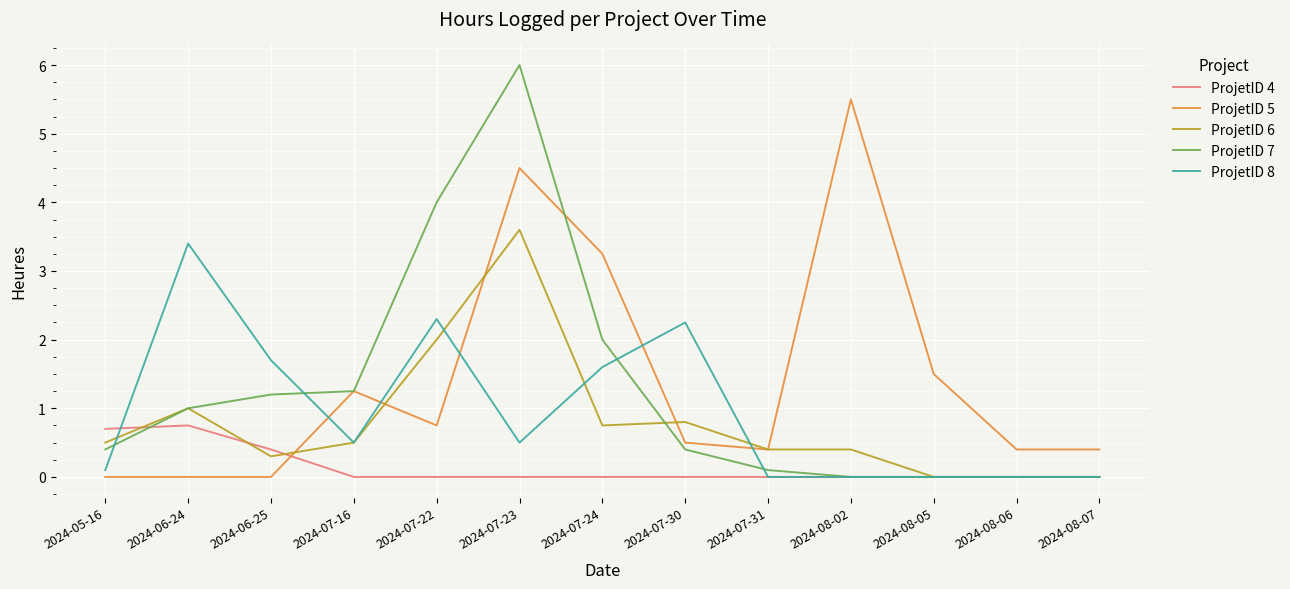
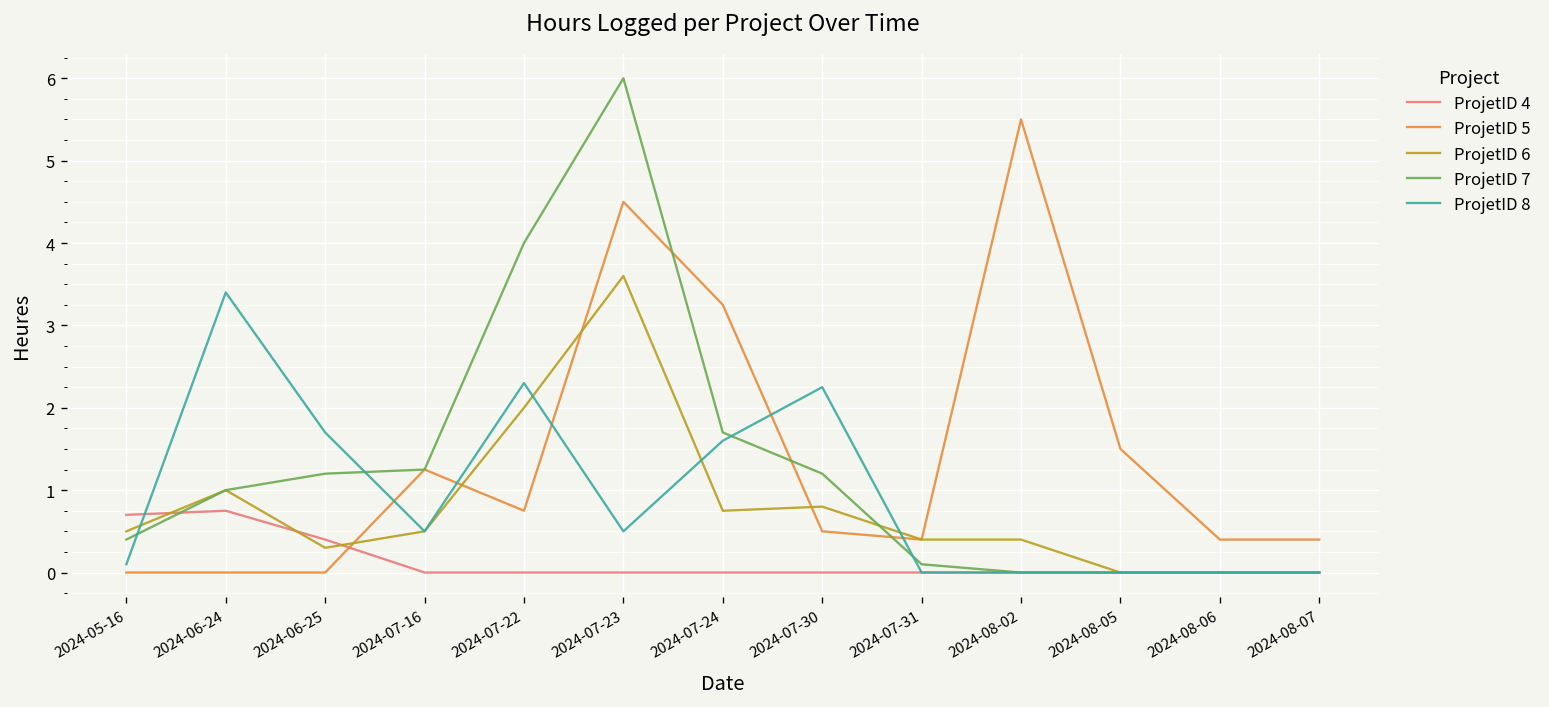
  {
    "ProjetID 4": {
      "2024-05-16": 0.7,
      "2024-06-24": 0.8,
      "2024-06-25": 0.4,
      "2024-07-16": 0.0,
      "2024-07-22": 0.0,
      "2024-07-23": 0.0,
      "2024-07-24": 0.0,
      "2024-07-30": 0.0
    },
    "ProjetID 7": {
      "2024-05-16": 0.4,
      "2024-06-25": 1.2,
      "2024-07-22": 4.0,
      "2024-07-23": 6.0,
-     "2024-07-24": 2.0,
-     "2024-07-30": 0.4,
+     "2024-07-24": 1.7,
+     "2024-07-30": 1.2,
      "2024-07-31": 0.1
    },
    "ProjetID 8": {
      "2024-05-16": 0.1,
      "2024-06-24": 3.4,
      "2024-06-25": 1.7,
      "2024-07-22": 2.3,
      "2024-07-23": 0.5,
      "2024-07-24": 1.6,
      "2024-07-30": 2.3
    }
  }
